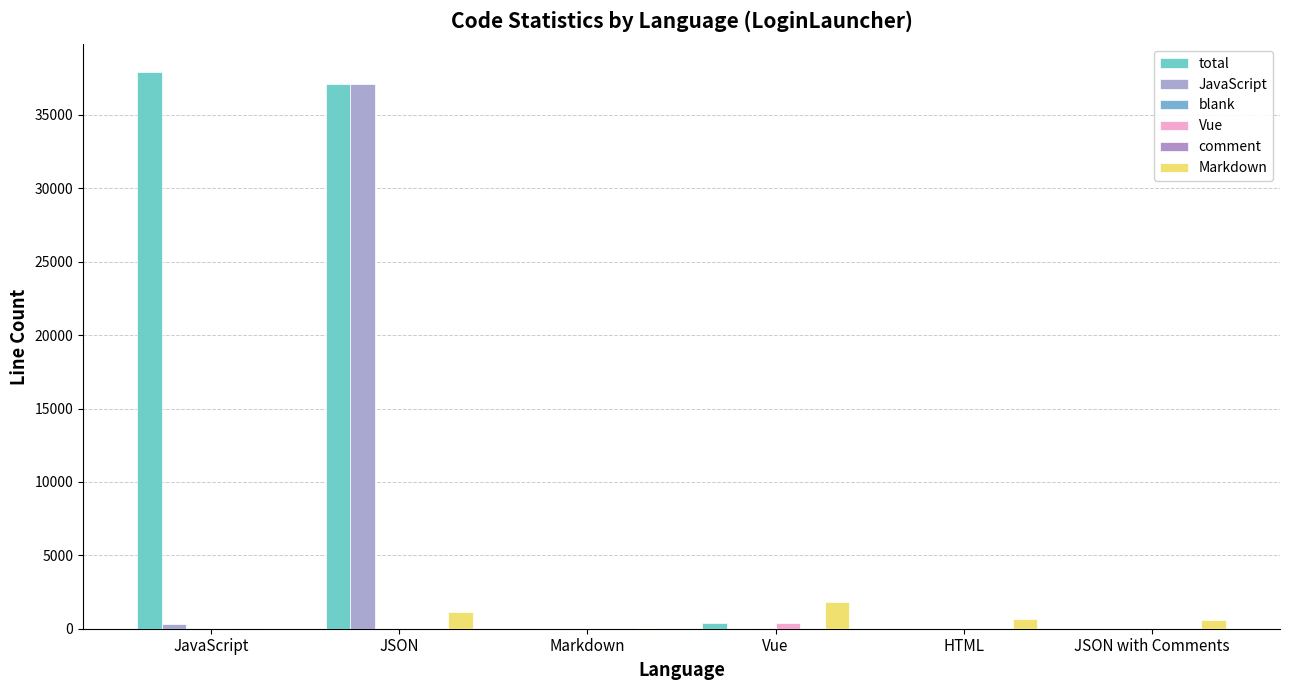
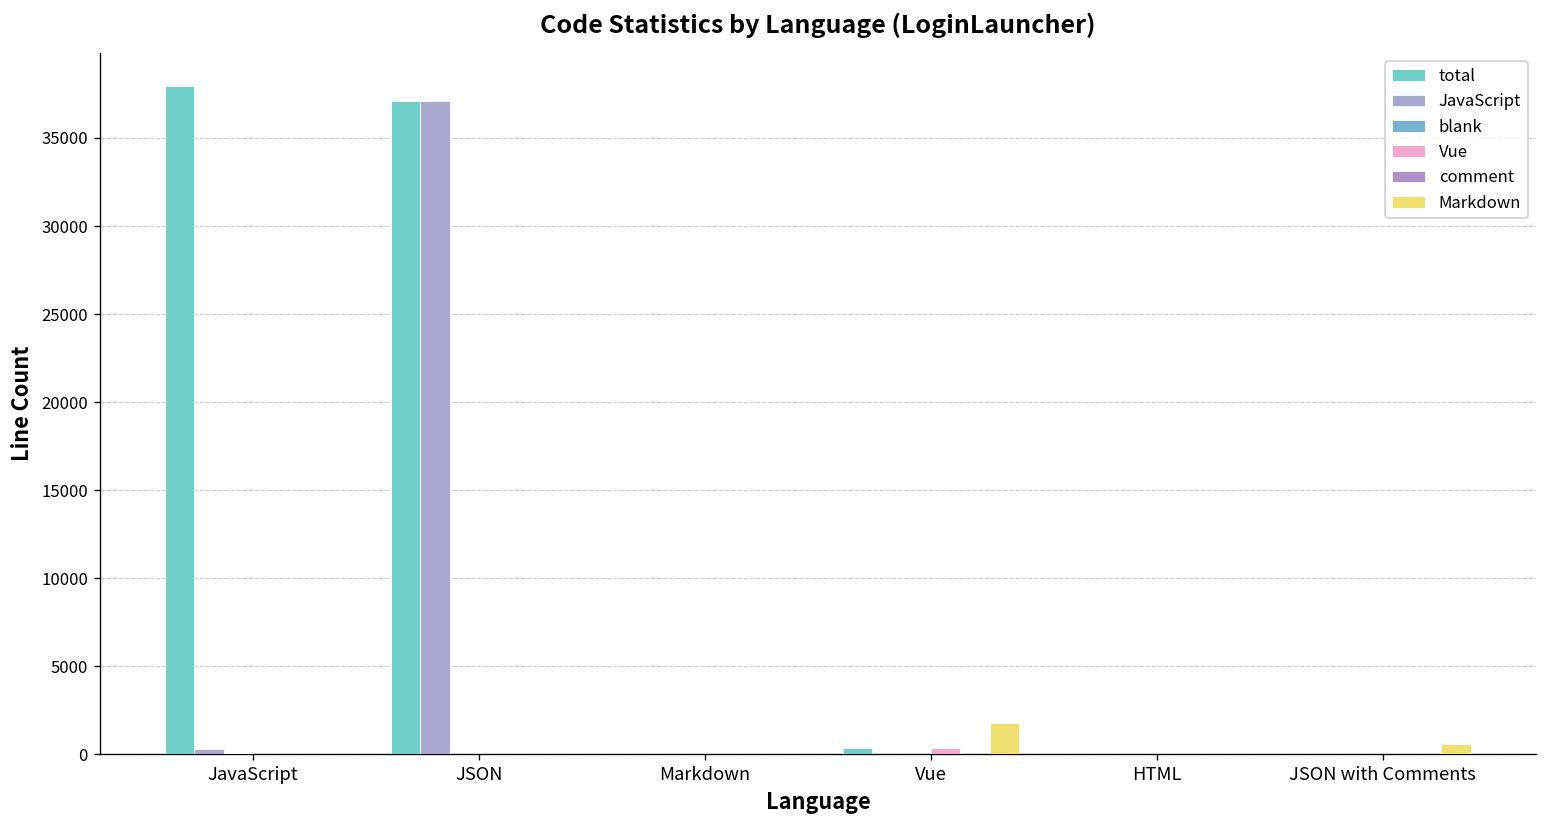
  {
    "Vue": {
      "JavaScript": 0,
      "JSON": 0,
      "Markdown": 0,
      "Vue": 400,
      "HTML": 0,
      "JSON with Comments": 0
    },
    "Markdown": {
      "JavaScript": 0,
-     "JSON": 1100,
+     "JSON": 0,
      "Vue": 1800,
-     "HTML": 600,
+     "HTML": 0,
      "JSON with Comments": 600
    }
  }
